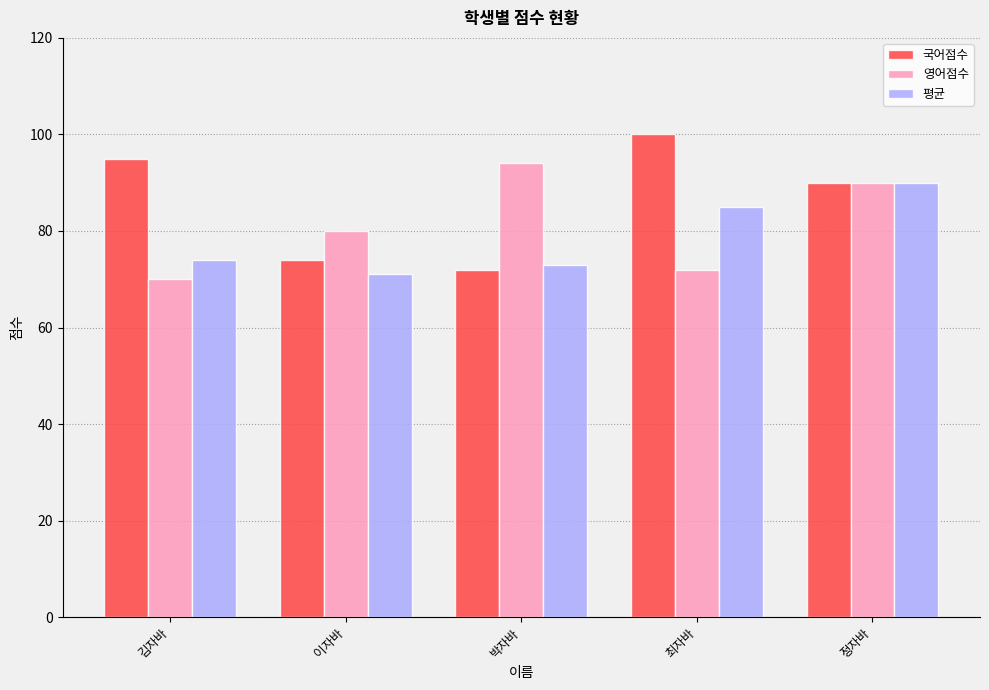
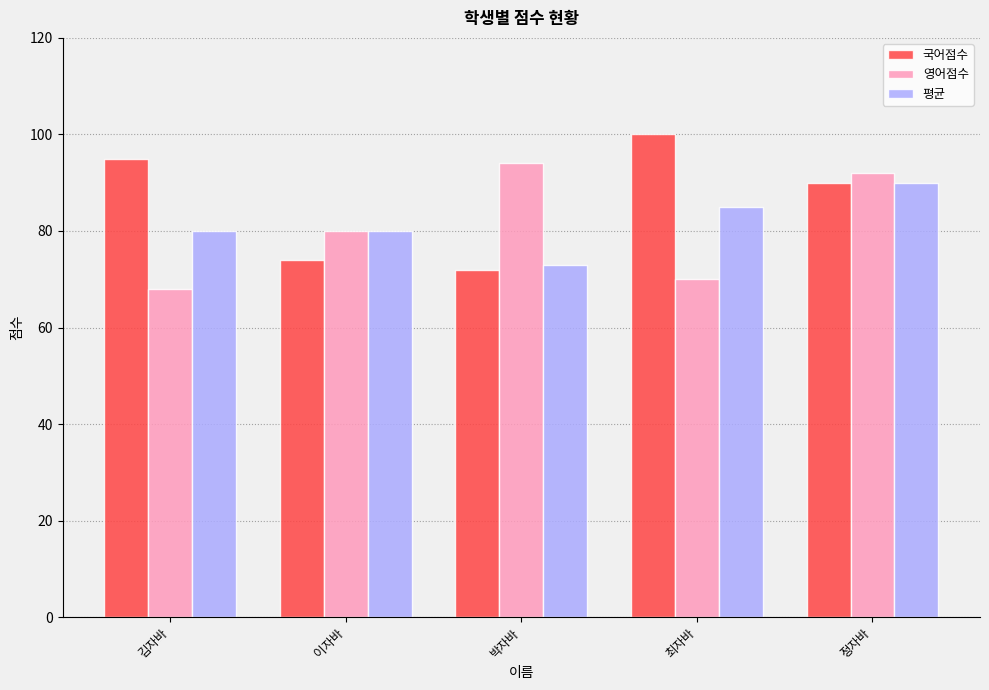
  {
    "국어점수": {
      "김자바": 95,
      "이자바": 74,
      "박자바": 72,
      "최자바": 100,
      "정자바": 90
    },
    "영어점수": {
-     "김자바": 70,
+     "김자바": 68,
      "이자바": 80,
      "박자바": 94,
-     "최자바": 72,
-     "정자바": 90
+     "최자바": 70,
+     "정자바": 92
    },
    "평균": {
-     "김자바": 74,
-     "이자바": 71,
+     "김자바": 80,
+     "이자바": 80,
      "박자바": 73,
      "최자바": 85,
      "정자바": 90
    }
  }
